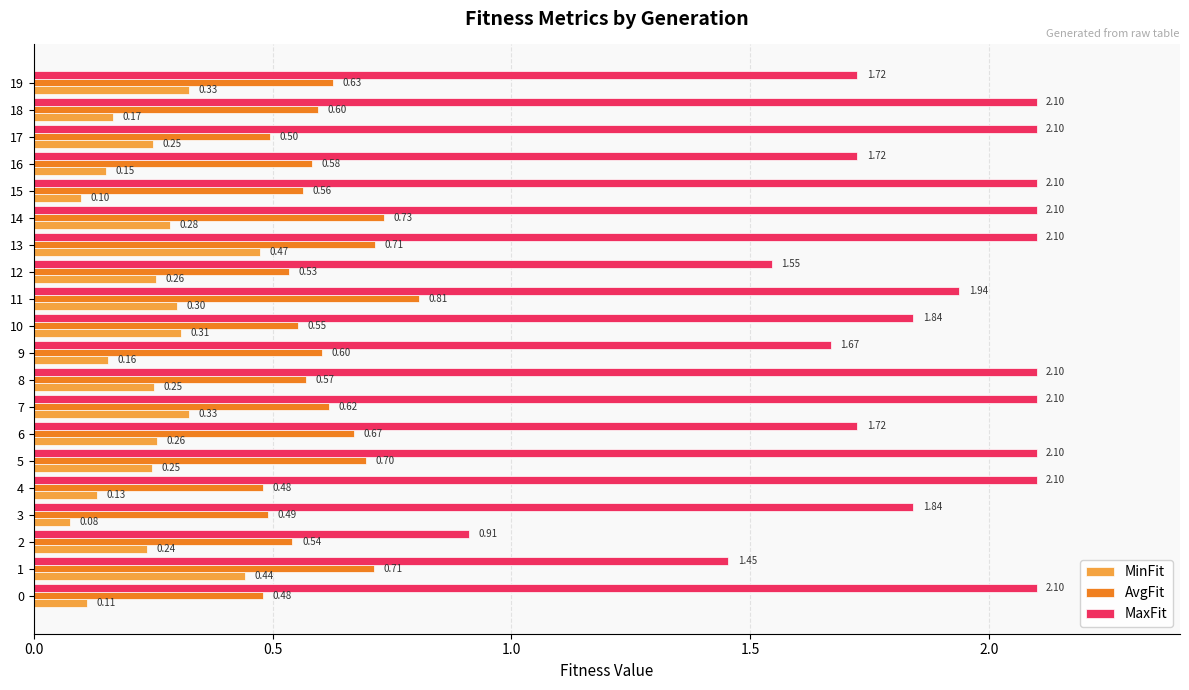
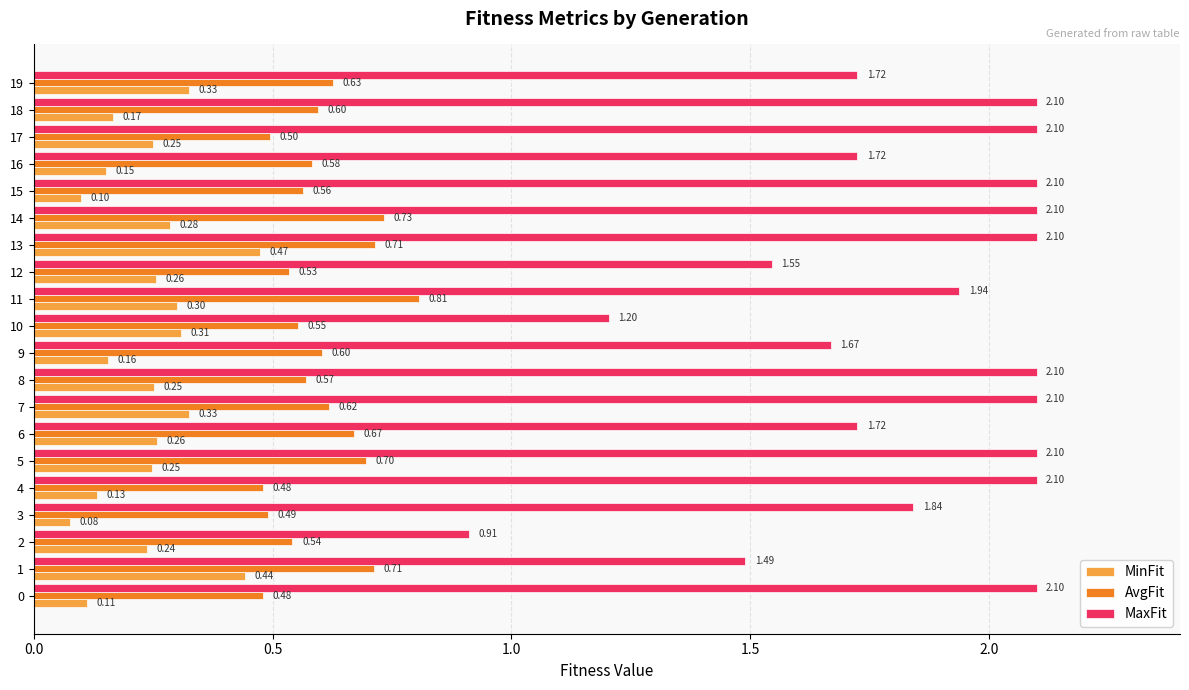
  {
    "MaxFit": {
      "19": 1.72,
      "18": 2.10,
      "17": 2.10,
      "16": 1.72,
      "15": 2.10,
      "14": 2.10,
      "13": 2.10,
      "12": 1.55,
      "11": 1.94,
-     "10": 1.84,
+     "10": 1.20,
      "9": 1.67,
      "8": 2.10,
      "7": 2.10,
      "6": 1.72,
      "5": 2.10,
      "4": 2.10,
      "3": 1.84,
      "2": 0.91,
-     "1": 1.45,
+     "1": 1.49,
      "0": 2.10
    }
  }
